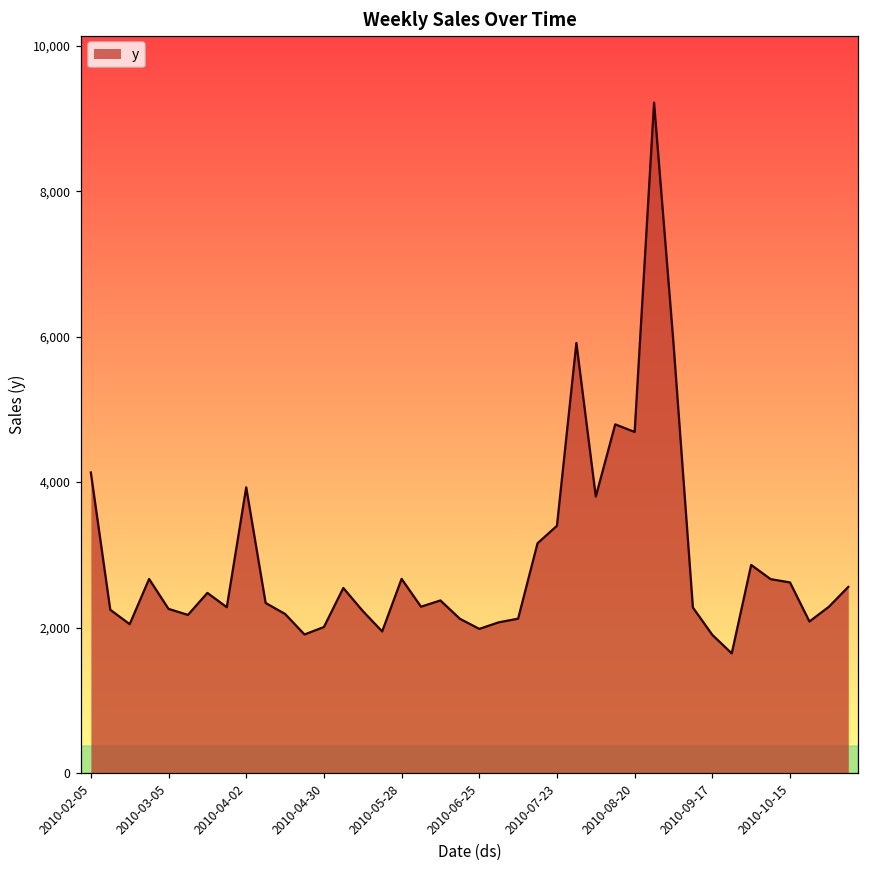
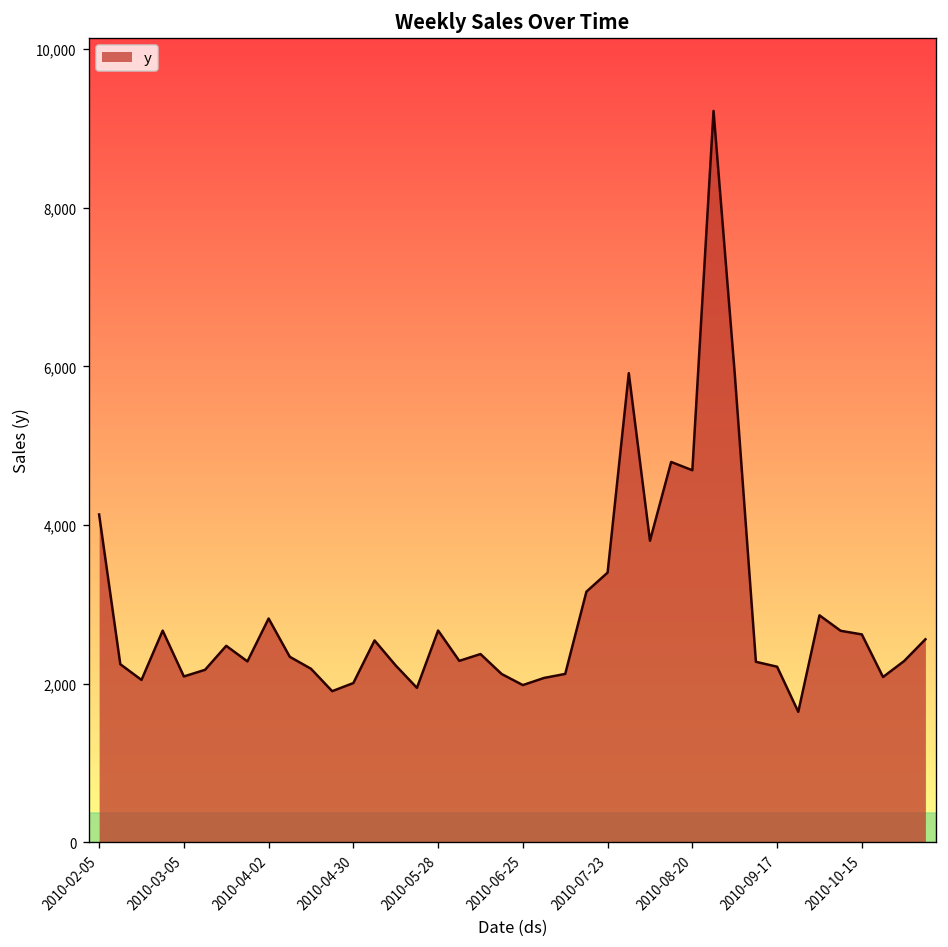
  {
    "2010-02-05": "4,100",
-   "2010-03-05": "2,300",
-   "2010-04-02": "3,900",
+   "2010-03-05": "2,100",
+   "2010-04-02": "2,800",
    "2010-04-30": "2,000",
    "2010-05-28": "2,700",
    "2010-06-25": "2,000",
    "2010-07-23": "3,400",
    "2010-08-20": "4,700",
-   "2010-09-17": "1,900",
+   "2010-09-17": "2,200",
    "2010-10-15": "2,600"
  }
